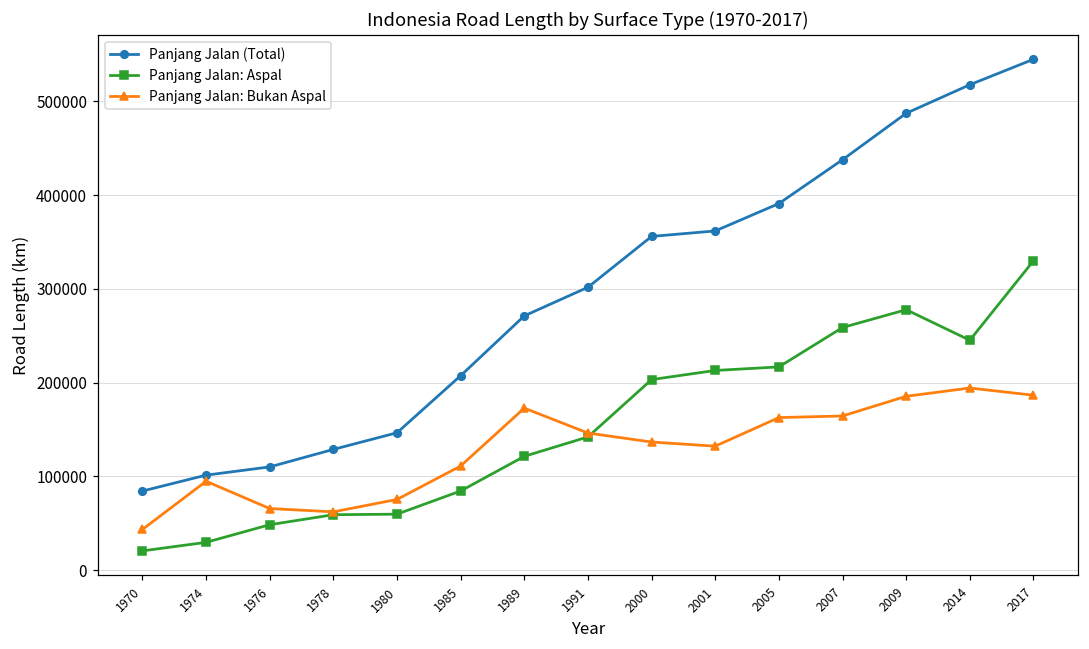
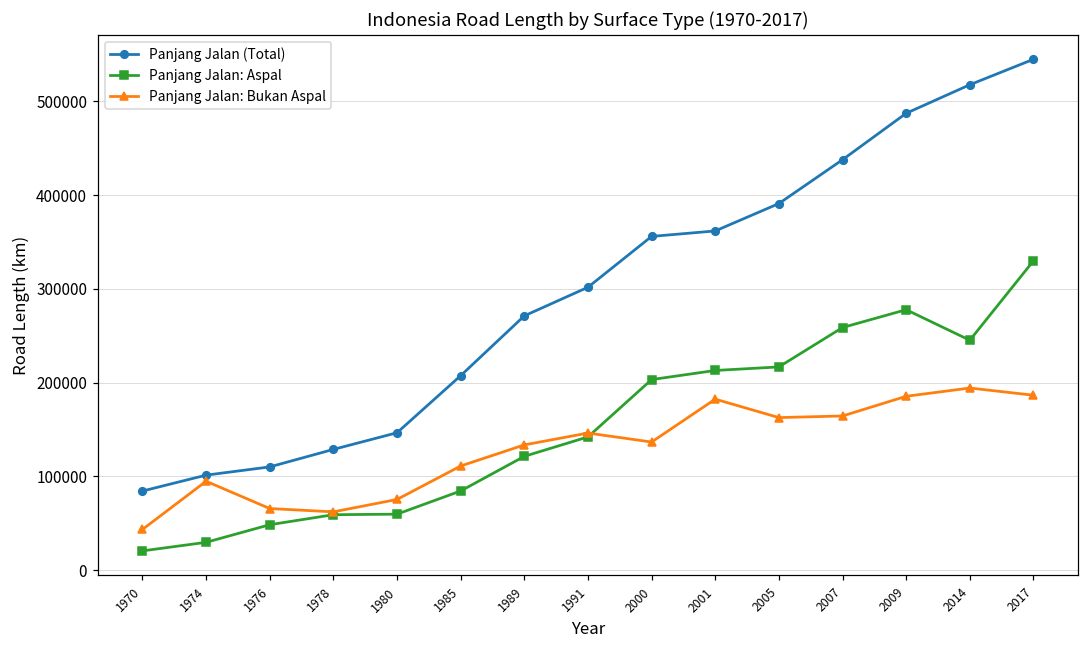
  {
    "Panjang Jalan (Total)": {
      "1970": 80000,
      "1974": 100000,
      "1976": 110000,
      "1978": 130000,
      "1980": 150000,
      "1985": 210000,
      "1989": 270000,
      "1991": 300000,
      "2000": 360000,
      "2001": 360000,
      "2005": 390000,
      "2007": 440000,
      "2009": 490000,
      "2014": 520000,
      "2017": 540000
    },
    "Panjang Jalan: Aspal": {
      "1970": 20000,
      "1974": 30000,
      "1976": 50000,
      "1978": 60000,
      "1980": 60000,
      "1985": 80000,
      "1989": 120000,
      "1991": 140000,
      "2000": 200000,
      "2001": 210000,
      "2005": 220000,
      "2007": 260000,
      "2009": 280000,
      "2014": 250000,
      "2017": 330000
    },
    "Panjang Jalan: Bukan Aspal": {
      "1970": 40000,
      "1974": 90000,
      "1976": 70000,
      "1978": 60000,
      "1980": 80000,
      "1985": 110000,
-     "1989": 170000,
+     "1989": 130000,
      "1991": 150000,
      "2000": 140000,
-     "2001": 130000,
+     "2001": 180000,
      "2005": 160000,
      "2007": 160000,
      "2009": 190000,
      "2014": 190000,
      "2017": 190000
    }
  }
